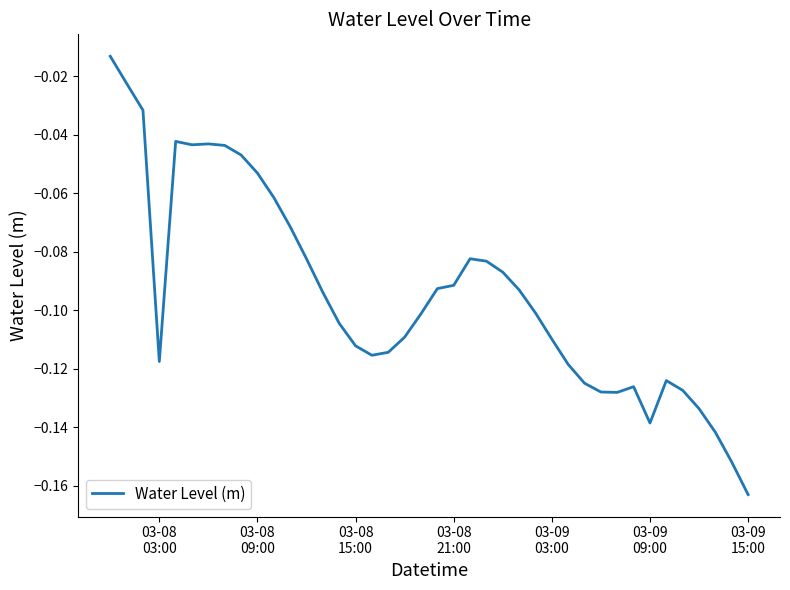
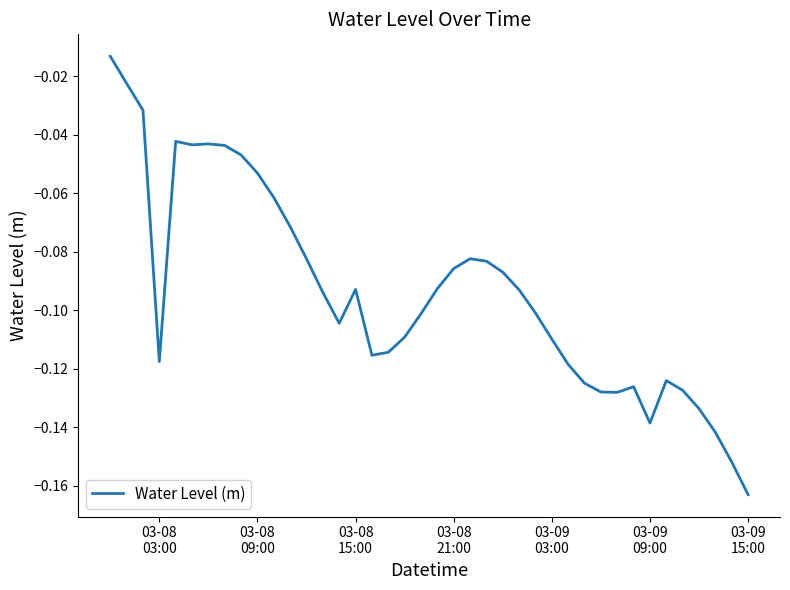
  {
    "03-08 03:00": -0.118,
    "03-08 09:00": -0.053,
-   "03-08 15:00": -0.112,
-   "03-08 21:00": -0.091,
+   "03-08 15:00": -0.093,
+   "03-08 21:00": -0.086,
    "03-09 03:00": -0.110,
    "03-09 09:00": -0.139,
    "03-09 15:00": -0.163
  }
